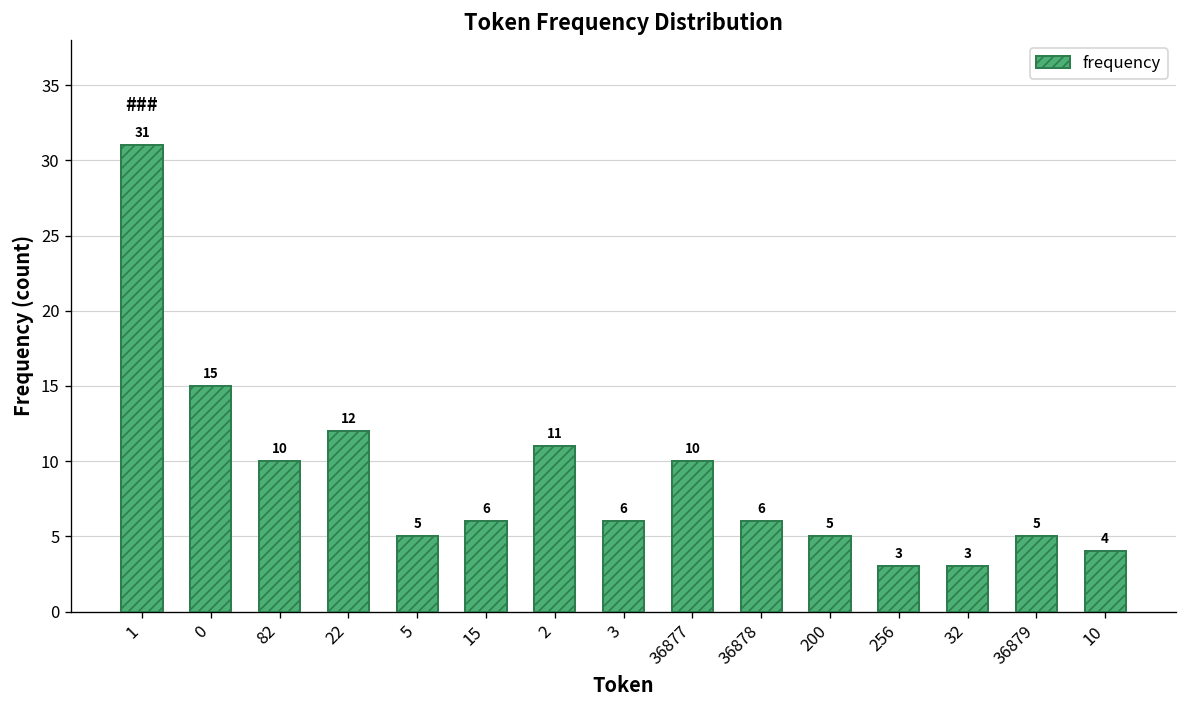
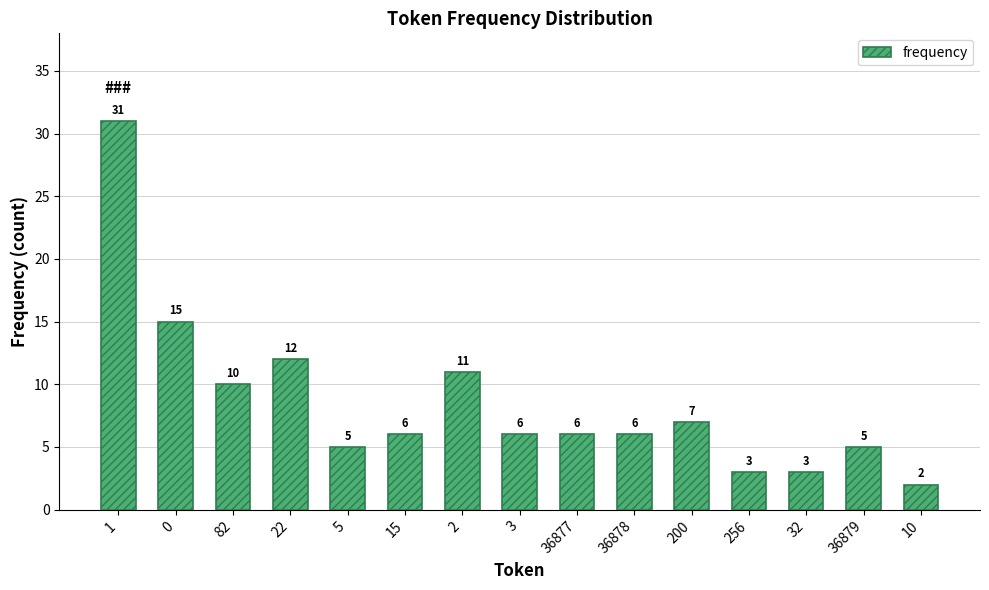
  {
    "1": 31,
    "0": 15,
    "82": 10,
    "22": 12,
    "5": 5,
    "15": 6,
    "2": 11,
    "3": 6,
-   "36877": 10,
+   "36877": 6,
    "36878": 6,
-   "200": 5,
+   "200": 7,
    "256": 3,
    "32": 3,
    "36879": 5,
-   "10": 4
+   "10": 2
  }
